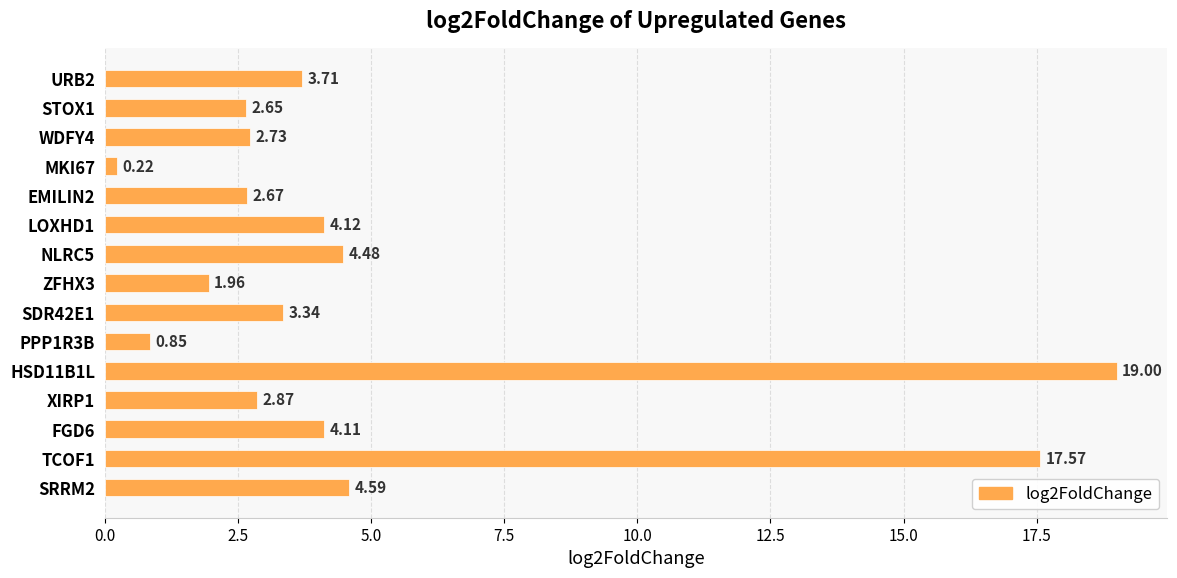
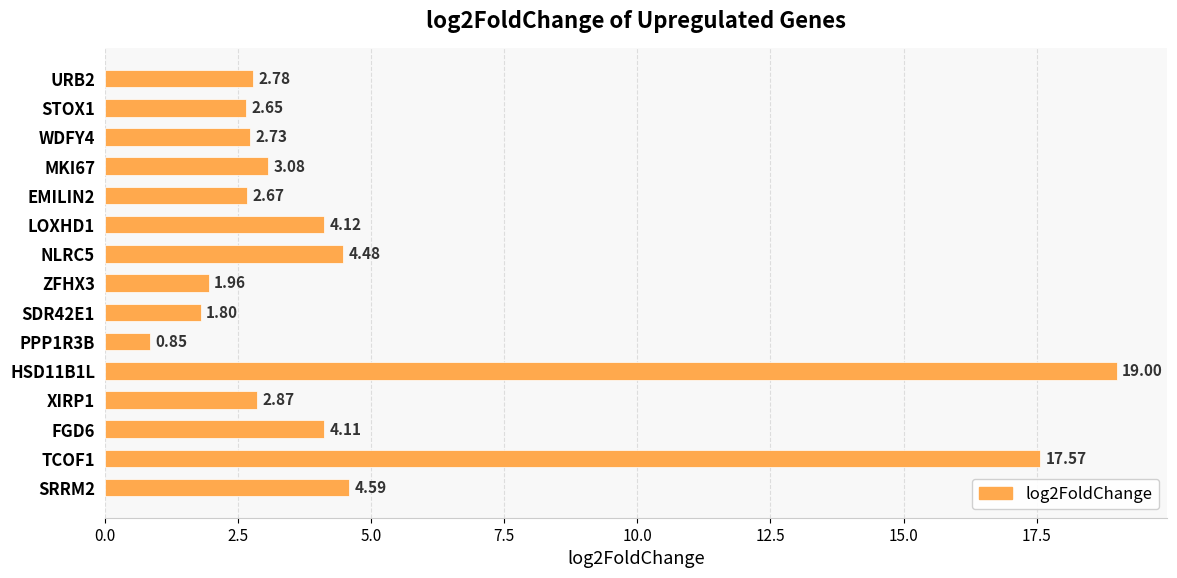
  {
-   "URB2": 3.71,
+   "URB2": 2.78,
    "STOX1": 2.65,
    "WDFY4": 2.73,
-   "MKI67": 0.22,
+   "MKI67": 3.08,
    "EMILIN2": 2.67,
    "LOXHD1": 4.12,
    "NLRC5": 4.48,
    "ZFHX3": 1.96,
-   "SDR42E1": 3.34,
+   "SDR42E1": 1.80,
    "PPP1R3B": 0.85,
    "HSD11B1L": 19.00,
    "XIRP1": 2.87,
    "FGD6": 4.11,
    "TCOF1": 17.57,
    "SRRM2": 4.59
  }
